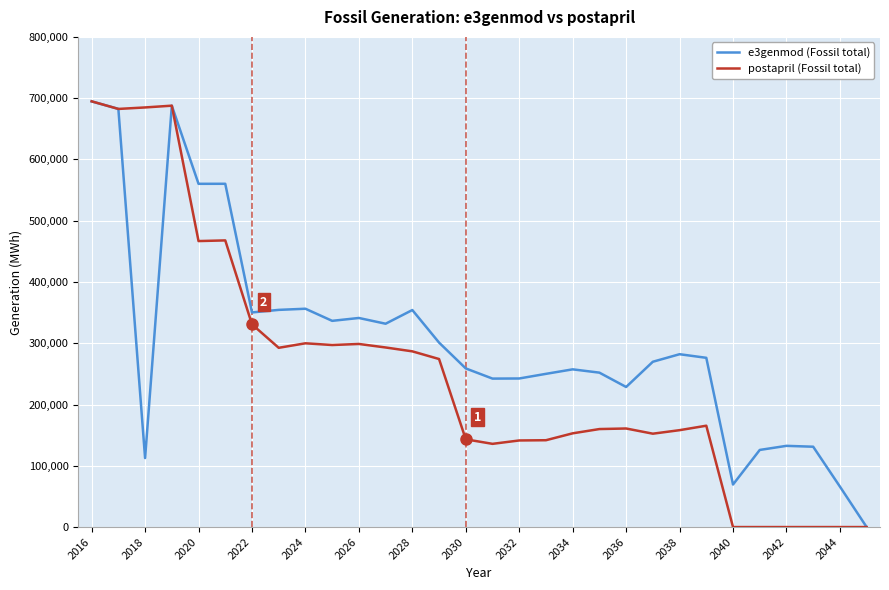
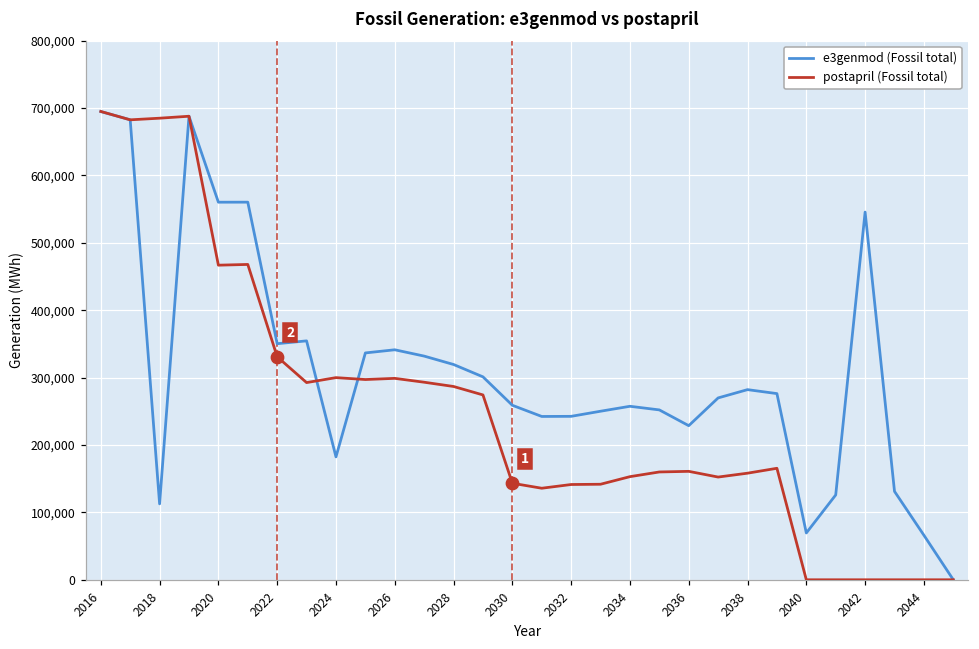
  {
    "e3genmod (Fossil total)": {
      "2018": "110,000",
      "2020": "560,000",
-     "2024": "360,000",
+     "2024": "180,000",
      "2026": "340,000",
-     "2028": "350,000",
+     "2028": "320,000",
      "2030": "260,000",
      "2032": "240,000",
      "2034": "260,000",
      "2036": "230,000",
      "2038": "280,000",
      "2040": "70,000",
-     "2042": "130,000",
+     "2042": "550,000",
      "2044": "70,000"
    }
  }
